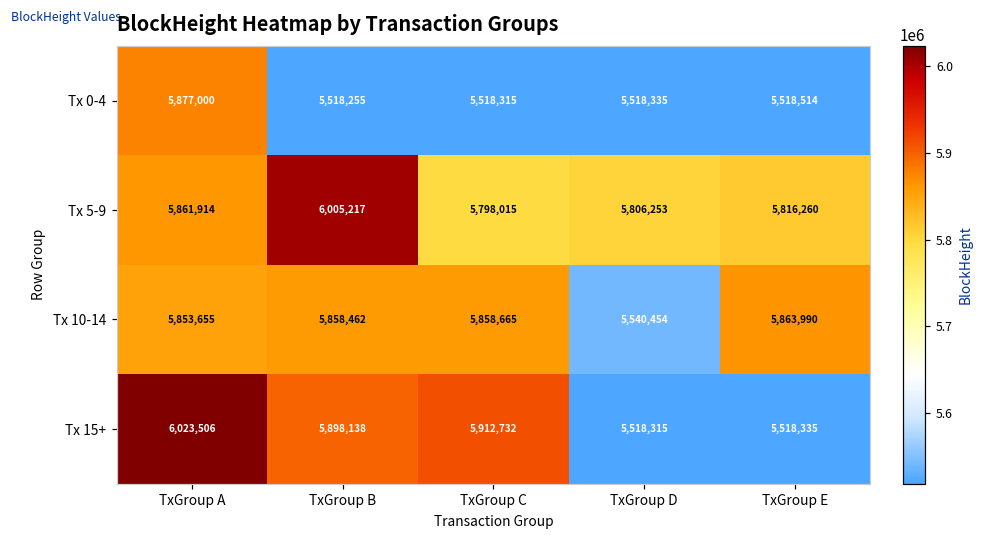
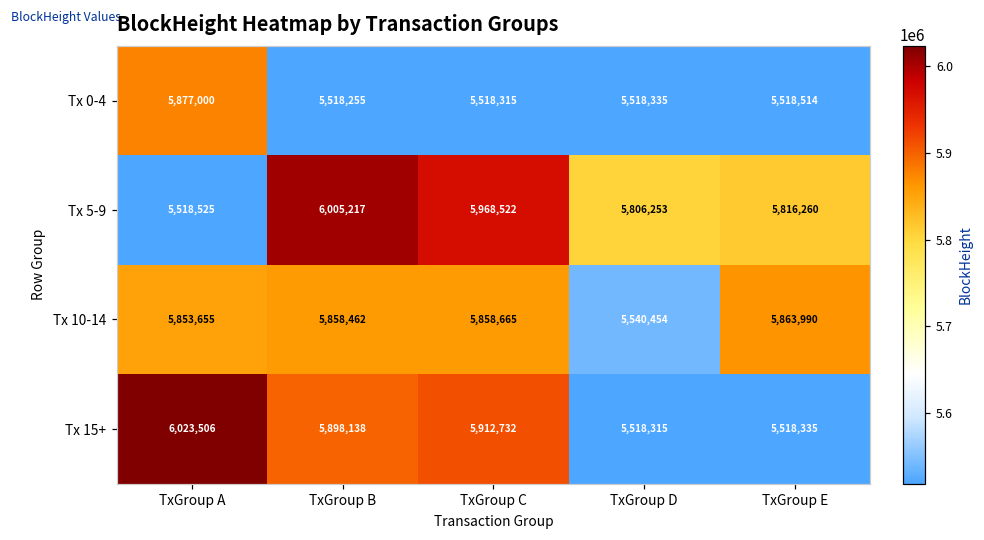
  {
    "Tx 0-4": {
      "TxGroup A": "5,877,000",
      "TxGroup B": "5,518,255",
      "TxGroup C": "5,518,315",
      "TxGroup D": "5,518,335",
      "TxGroup E": "5,518,514"
    },
    "Tx 5-9": {
-     "TxGroup A": "5,861,914",
+     "TxGroup A": "5,518,525",
      "TxGroup B": "6,005,217",
-     "TxGroup C": "5,798,015",
+     "TxGroup C": "5,968,522",
      "TxGroup D": "5,806,253",
      "TxGroup E": "5,816,260"
    },
    "Tx 10-14": {
      "TxGroup A": "5,853,655",
      "TxGroup B": "5,858,462",
      "TxGroup C": "5,858,665",
      "TxGroup D": "5,540,454",
      "TxGroup E": "5,863,990"
    },
    "Tx 15+": {
      "TxGroup A": "6,023,506",
      "TxGroup B": "5,898,138",
      "TxGroup C": "5,912,732",
      "TxGroup D": "5,518,315",
      "TxGroup E": "5,518,335"
    }
  }
